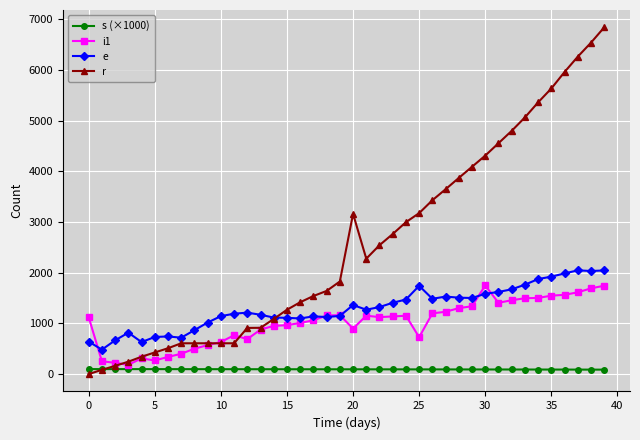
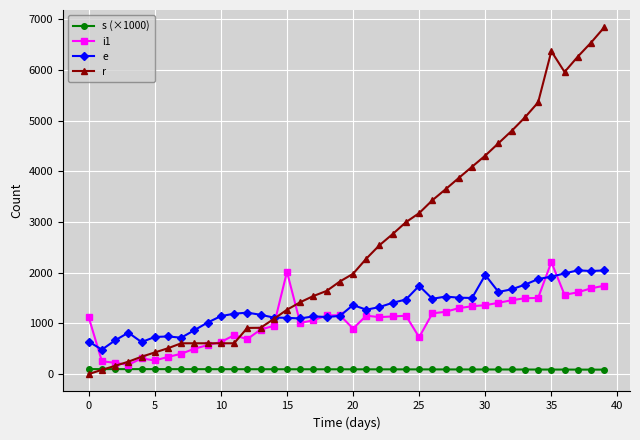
  {
    "s (×1000)": {
      "0": 100,
      "5": 100,
      "10": 100,
      "15": 100,
      "20": 100,
      "25": 100,
      "30": 100,
      "35": 100
    },
    "i1": {
      "0": 1100,
      "5": 300,
-     "15": 1000,
+     "15": 2000,
      "20": 900,
      "25": 700,
-     "30": 1700,
-     "35": 1500
+     "30": 1400,
+     "35": 2200
    },
    "e": {
      "0": 600,
      "5": 700,
      "10": 1100,
      "15": 1100,
      "20": 1400,
      "25": 1700,
-     "30": 1600,
+     "30": 2000,
      "35": 1900
    },
    "r": {
      "0": 0,
      "5": 400,
      "15": 1300,
-     "20": 3200,
+     "20": 2000,
      "25": 3200,
      "30": 4300,
-     "35": 5600
+     "35": 6400
    }
  }
